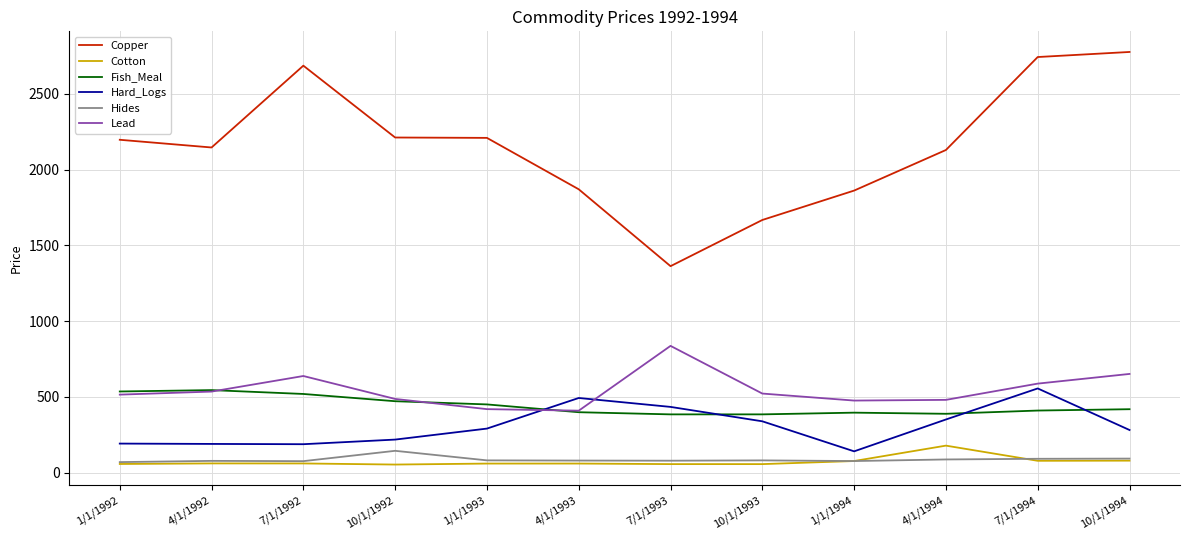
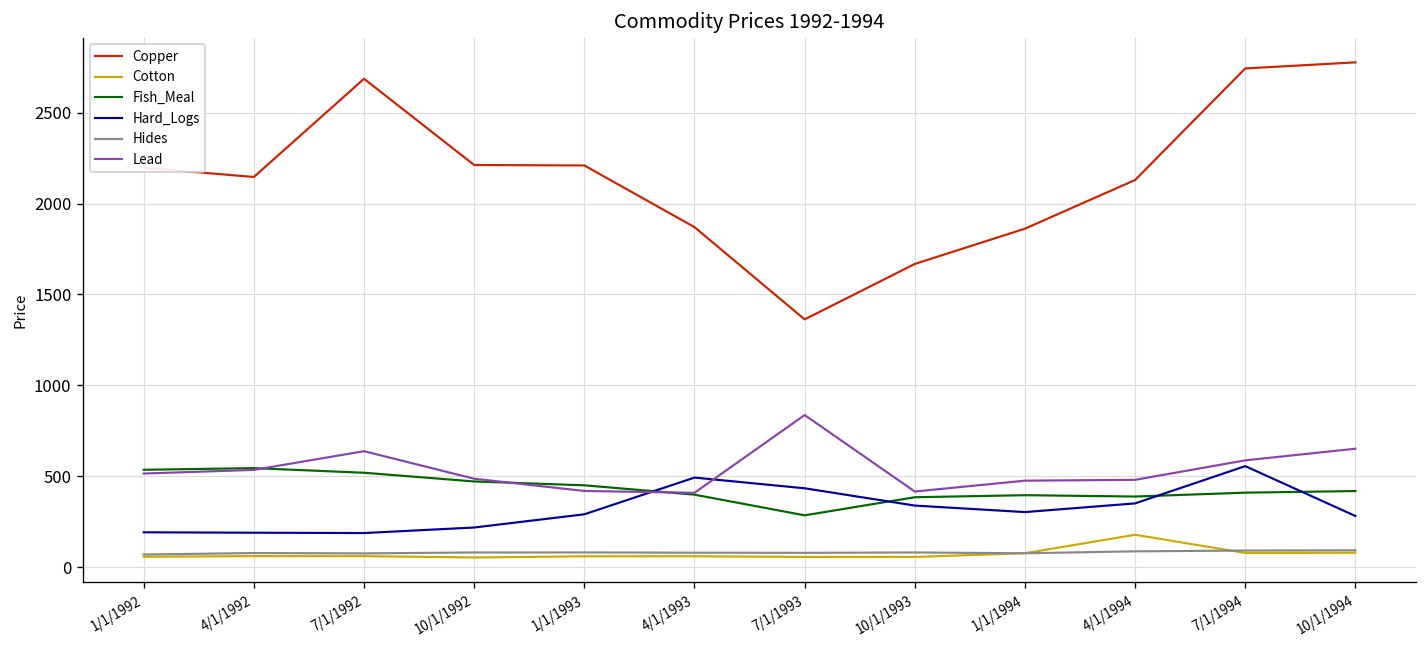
  {
    "Copper": {
      "1/1/1992": 2200,
      "4/1/1992": 2150,
      "7/1/1992": 2690,
      "10/1/1992": 2210,
      "1/1/1993": 2210,
      "4/1/1993": 1870,
      "7/1/1993": 1360,
      "10/1/1993": 1670,
      "1/1/1994": 1860,
      "4/1/1994": 2130,
      "7/1/1994": 2740,
      "10/1/1994": 2780
    },
    "Cotton": {
      "10/1/1992": 50,
      "1/1/1993": 60,
      "4/1/1993": 60,
      "7/1/1993": 60,
      "10/1/1993": 60,
      "4/1/1994": 180
    },
    "Fish_Meal": {
      "1/1/1992": 540,
      "7/1/1992": 520,
      "1/1/1993": 450,
-     "7/1/1993": 380,
+     "7/1/1993": 290,
      "10/1/1993": 380,
      "1/1/1994": 400,
      "4/1/1994": 390,
      "7/1/1994": 410,
      "10/1/1994": 420
    },
    "Hard_Logs": {
      "1/1/1992": 190,
      "4/1/1992": 190,
      "7/1/1992": 190,
      "10/1/1992": 220,
      "1/1/1993": 290,
      "4/1/1993": 490,
      "7/1/1993": 430,
      "10/1/1993": 340,
-     "1/1/1994": 140,
+     "1/1/1994": 300,
      "4/1/1994": 350,
      "7/1/1994": 560,
      "10/1/1994": 280
    },
    "Hides": {
-     "10/1/1992": 140,
+     "10/1/1992": 80,
      "1/1/1993": 80,
      "4/1/1993": 80,
      "7/1/1993": 80,
      "10/1/1993": 80,
      "4/1/1994": 90
    },
    "Lead": {
      "1/1/1992": 510,
      "7/1/1992": 640,
      "1/1/1993": 420,
      "7/1/1993": 840,
-     "10/1/1993": 520,
+     "10/1/1993": 420,
      "1/1/1994": 480,
      "4/1/1994": 480,
      "7/1/1994": 590,
      "10/1/1994": 650
    }
  }
